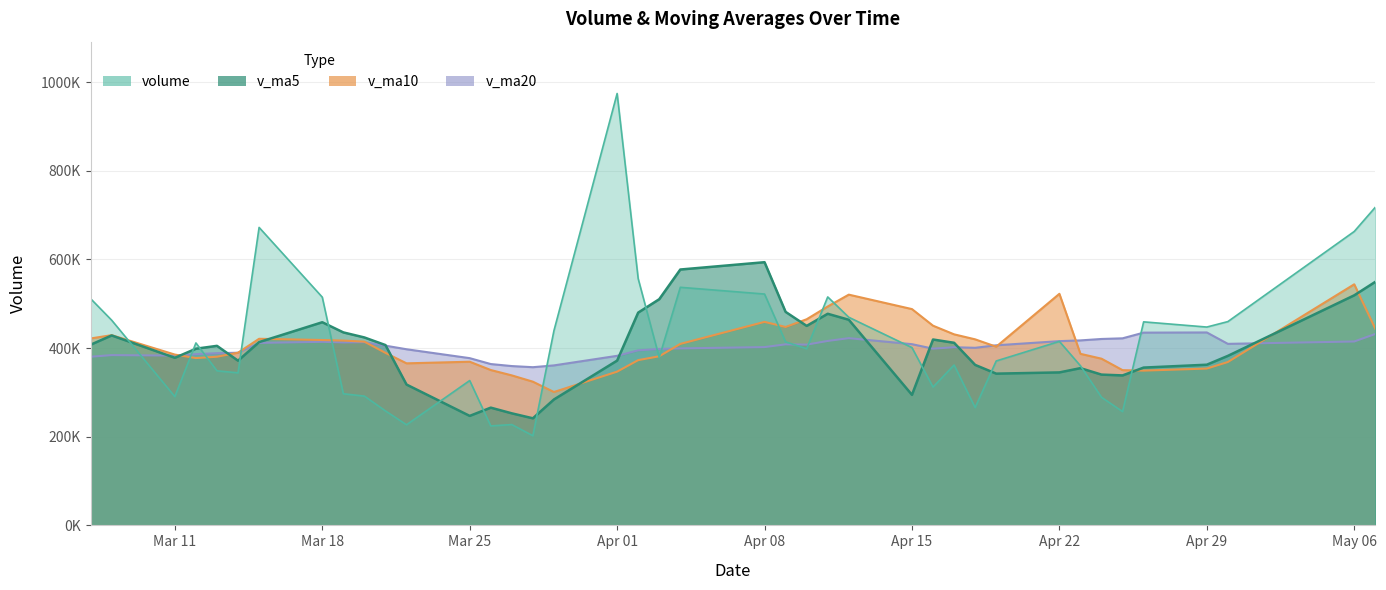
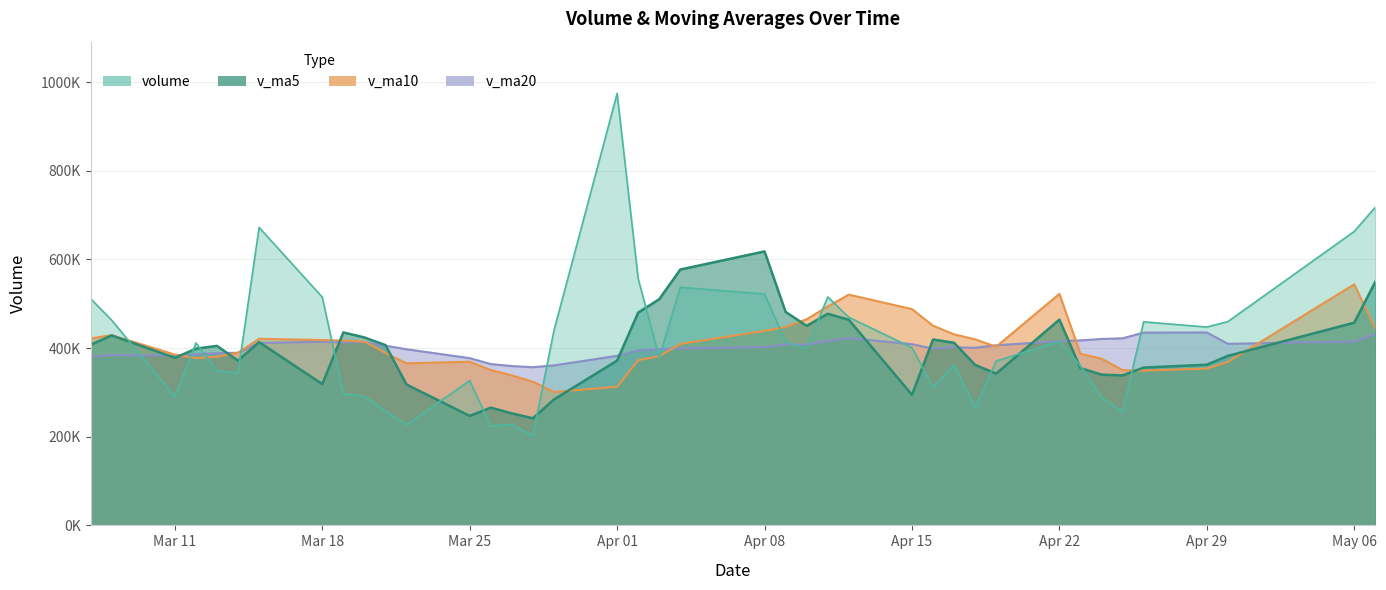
  {
    "v_ma10": {
      "Mar 25": 370000,
-     "Apr 01": 350000,
-     "Apr 08": 460000,
+     "Apr 01": 310000,
+     "Apr 08": 440000,
      "Apr 15": 490000,
      "Apr 22": 520000,
      "Apr 29": 350000,
      "May 06": 540000
    },
    "v_ma5": {
-     "Mar 18": 460000,
+     "Mar 18": 320000,
      "Mar 25": 250000,
      "Apr 01": 370000,
-     "Apr 08": 590000,
+     "Apr 08": 620000,
      "Apr 15": 290000,
-     "Apr 22": 350000,
+     "Apr 22": 460000,
      "Apr 29": 360000,
-     "May 06": 520000
+     "May 06": 460000
    }
  }
